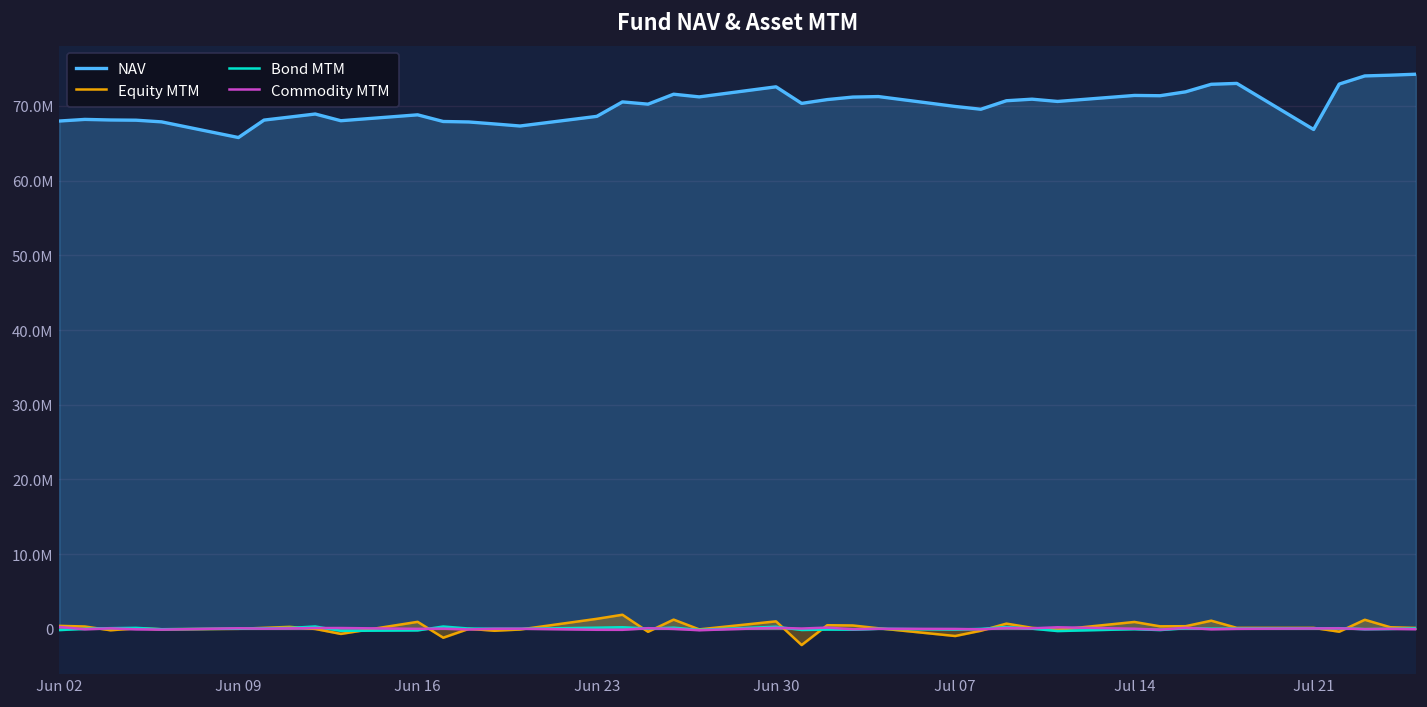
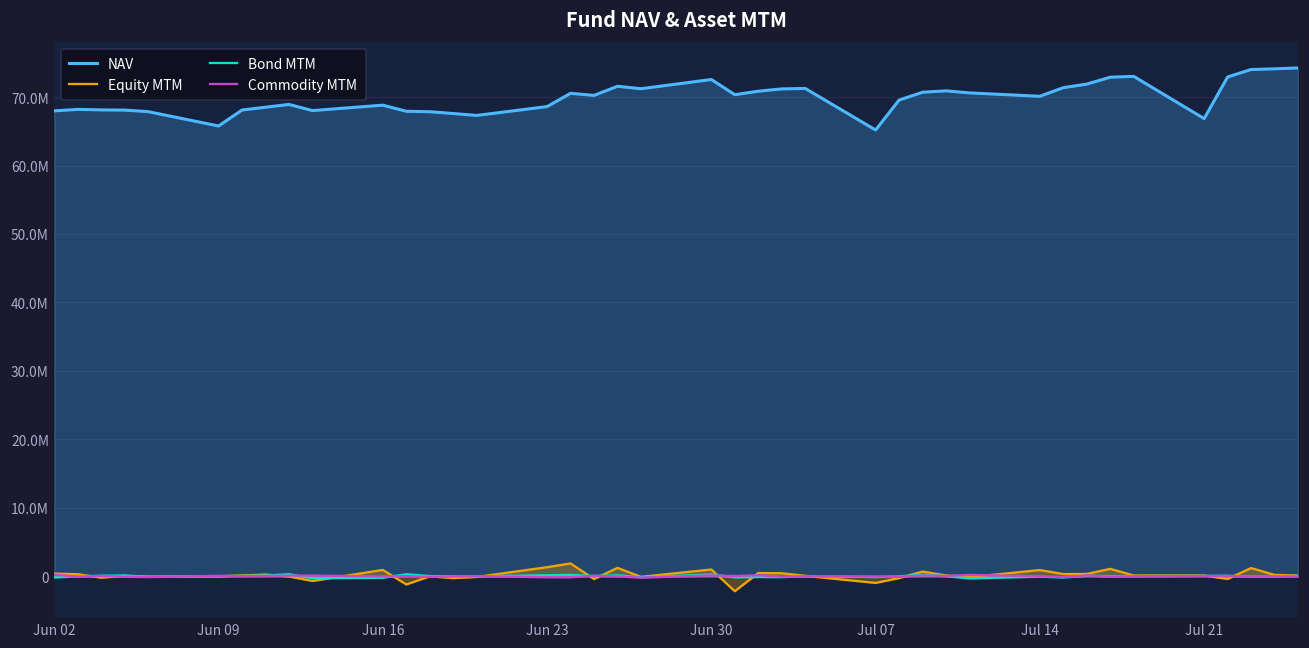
  {
    "NAV": {
      "Jun 02": 68000000,
      "Jun 09": 66000000,
      "Jun 16": 69000000,
      "Jun 23": 69000000,
      "Jun 30": 73000000,
-     "Jul 07": 70000000,
-     "Jul 14": 71000000,
+     "Jul 07": 65000000,
+     "Jul 14": 70000000,
      "Jul 21": 67000000
    }
  }
